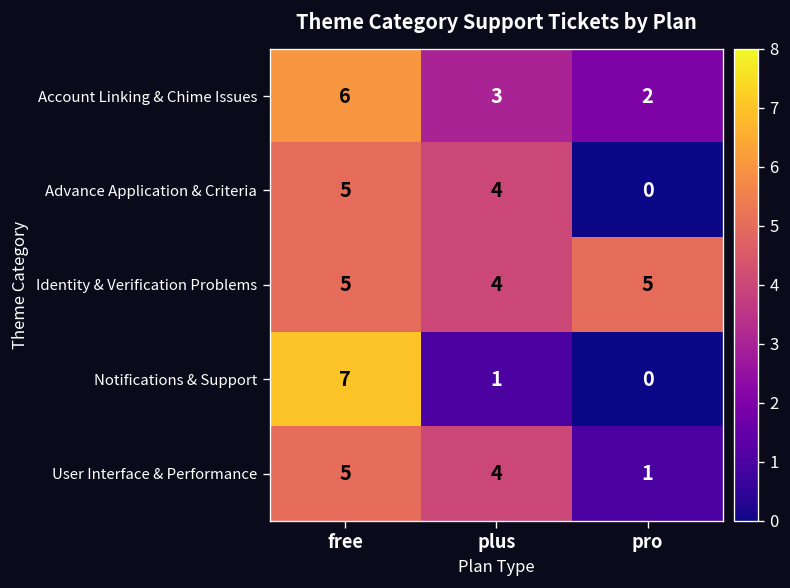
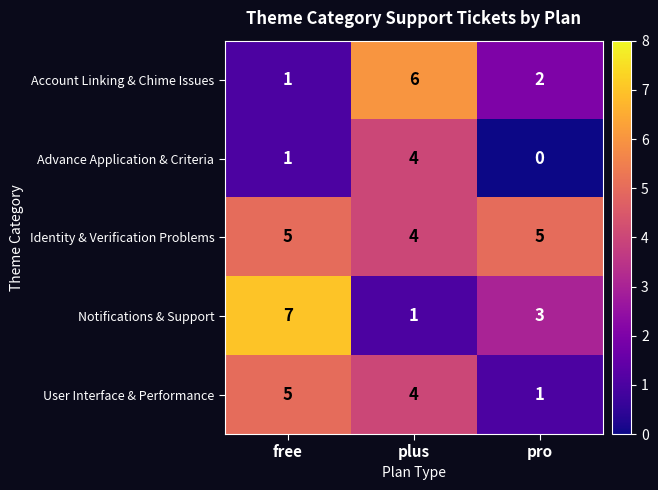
  {
    "Account Linking & Chime Issues": {
-     "free": 6,
-     "plus": 3,
+     "free": 1,
+     "plus": 6,
      "pro": 2
    },
    "Advance Application & Criteria": {
-     "free": 5,
+     "free": 1,
      "plus": 4,
      "pro": 0
    },
    "Identity & Verification Problems": {
      "free": 5,
      "plus": 4,
      "pro": 5
    },
    "Notifications & Support": {
      "free": 7,
      "plus": 1,
-     "pro": 0
+     "pro": 3
    },
    "User Interface & Performance": {
      "free": 5,
      "plus": 4,
      "pro": 1
    }
  }
